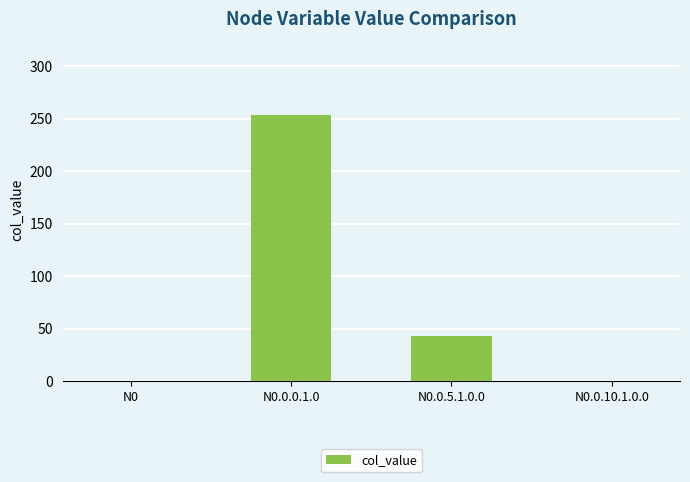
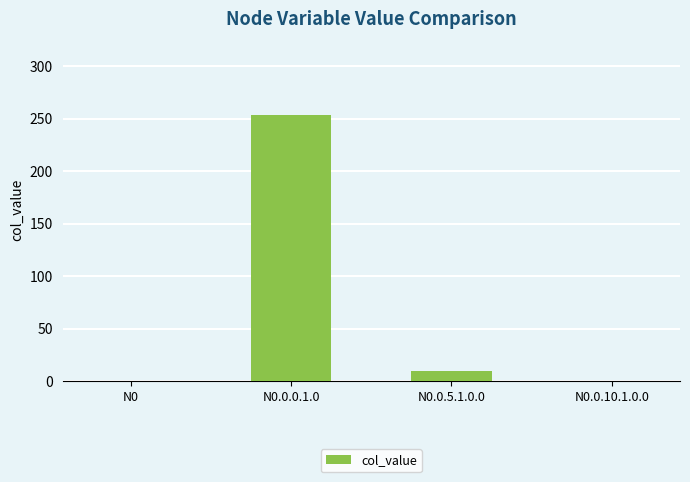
  {
    "N0": 0,
    "N0.0.0.1.0": 253,
-   "N0.0.5.1.0.0": 43,
+   "N0.0.5.1.0.0": 10,
    "N0.0.10.1.0.0": 0
  }
